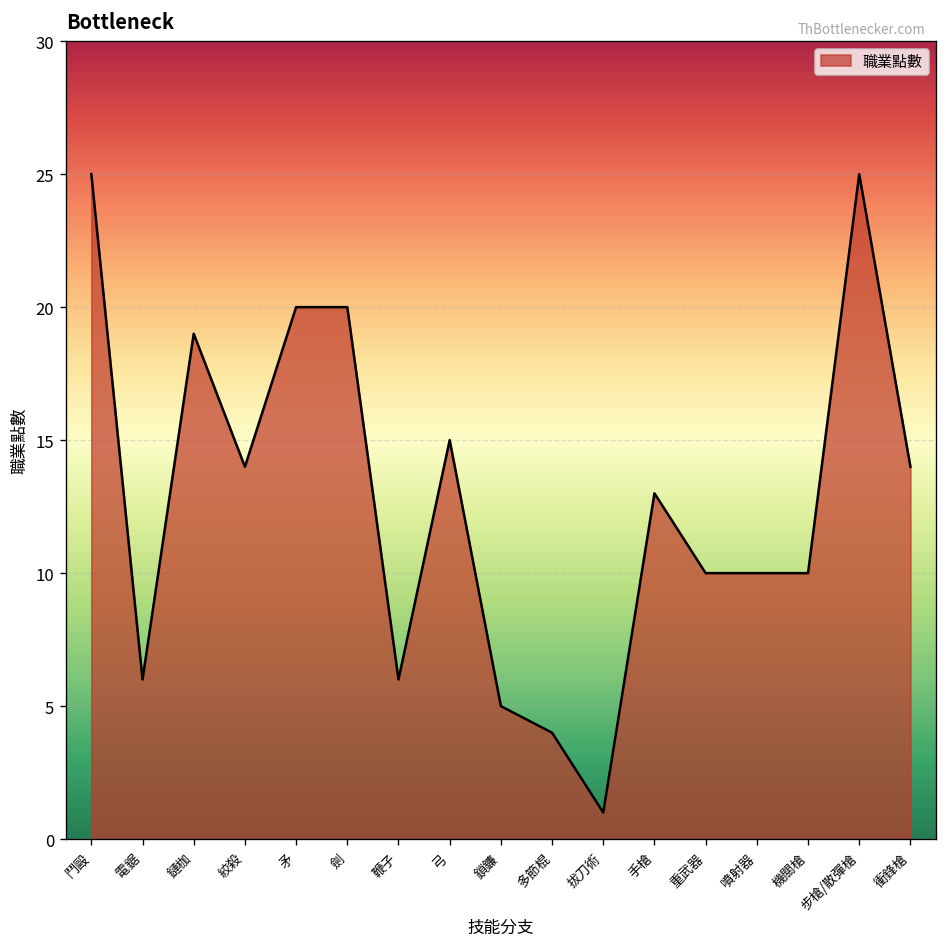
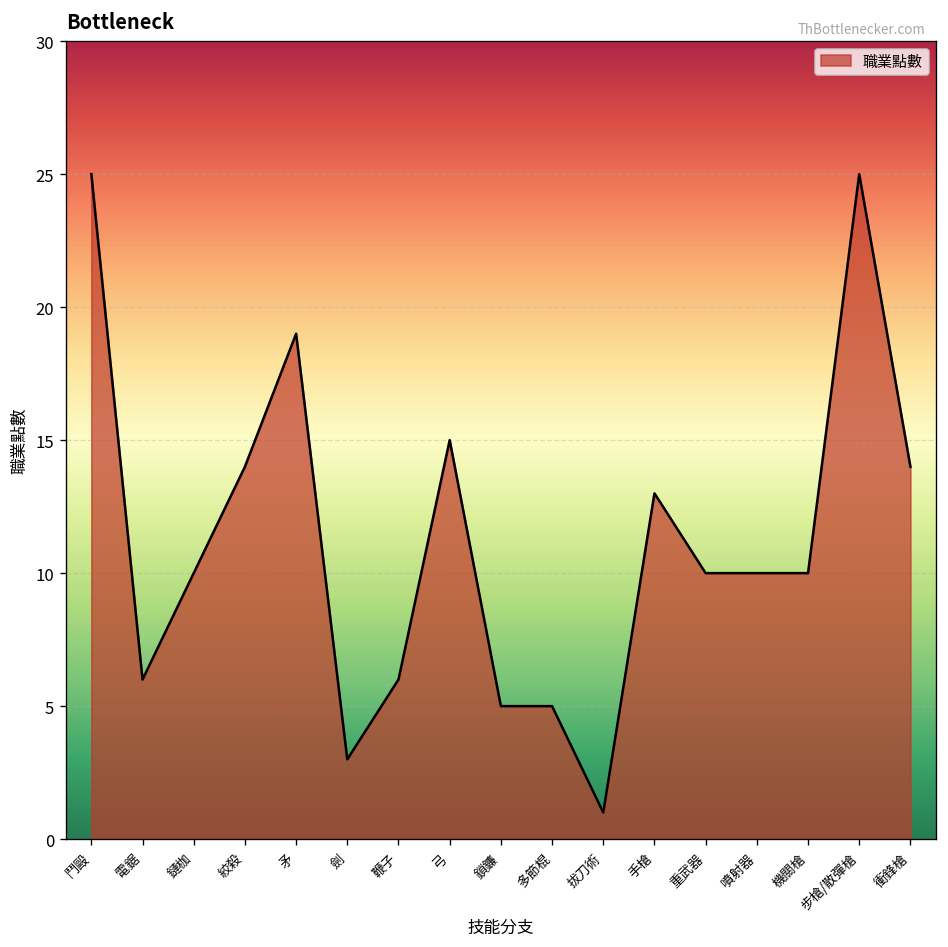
  {
    "鬥毆": 25,
    "電鋸": 6,
-   "鏈枷": 19,
+   "鏈枷": 10,
    "絞殺": 14,
-   "矛": 20,
-   "劍": 20,
+   "矛": 19,
+   "劍": 3,
    "鞭子": 6,
    "弓": 15,
    "鎖鐮": 5,
-   "多節棍": 4,
+   "多節棍": 5,
    "拔刀術": 1,
    "手槍": 13,
    "重武器": 10,
    "噴射器": 10,
    "機關槍": 10,
    "步槍/散彈槍": 25,
    "衝鋒槍": 14
  }
